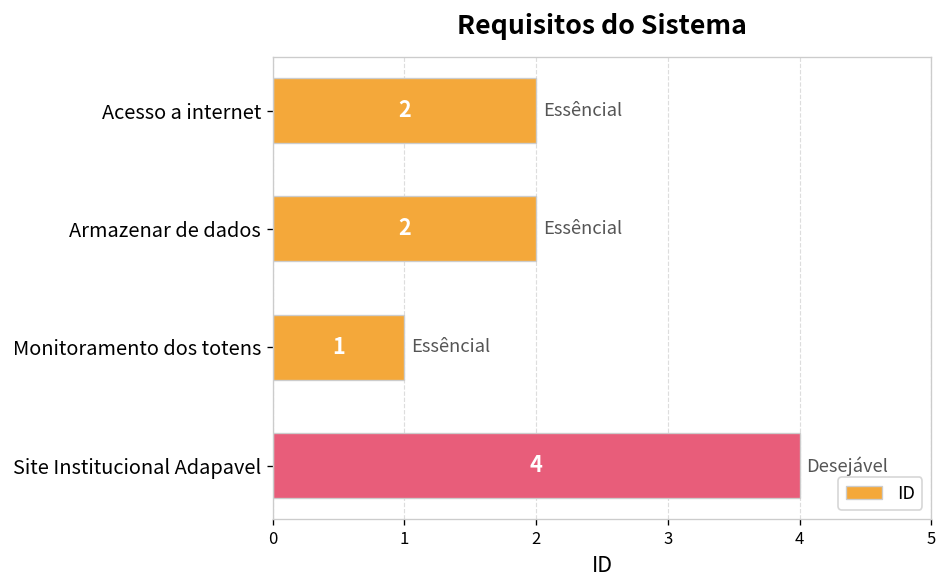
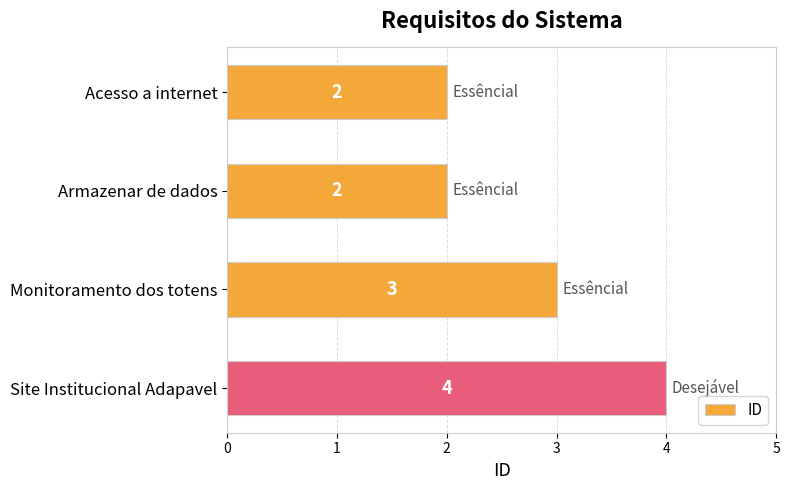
  {
    "Acesso a internet": 2,
    "Armazenar de dados": 2,
-   "Monitoramento dos totens": 1,
+   "Monitoramento dos totens": 3,
    "Site Institucional Adapavel": 4
  }
